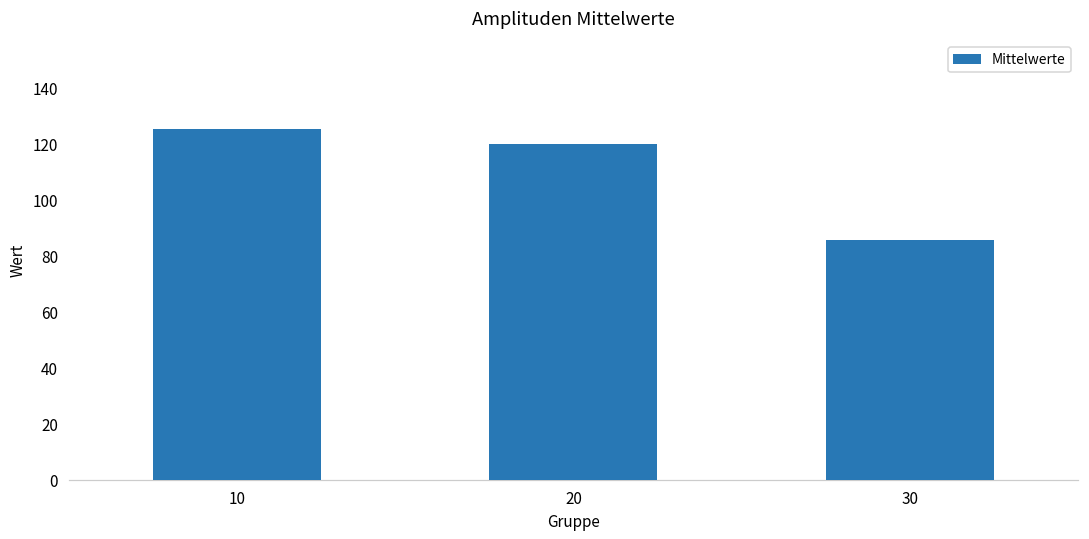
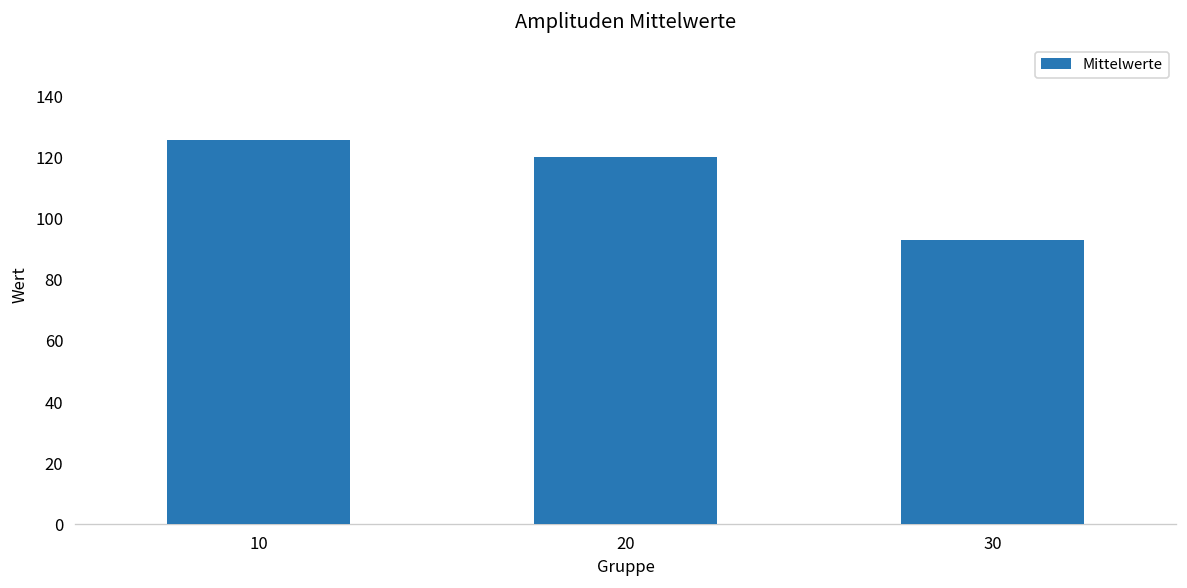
  {
    "10": 126,
    "20": 120,
-   "30": 86
+   "30": 93
  }
